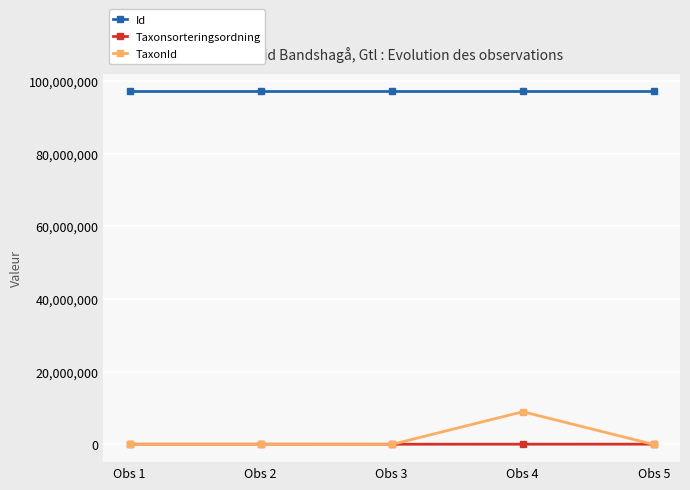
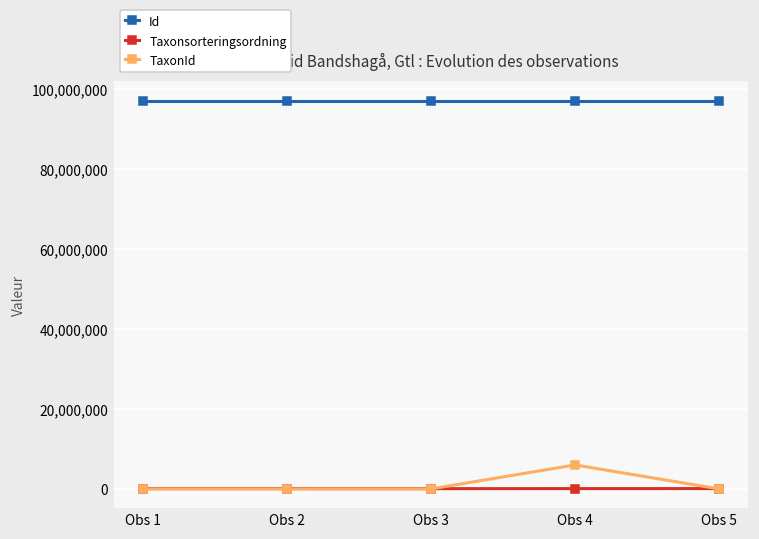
  {
    "Id": {
      "Obs 1": "97,000,000",
      "Obs 2": "97,000,000",
      "Obs 3": "97,000,000",
      "Obs 4": "97,000,000",
      "Obs 5": "97,000,000"
    },
    "Taxonsorteringsordning": {
      "Obs 4": "0"
    },
    "TaxonId": {
-     "Obs 4": "9,000,000"
+     "Obs 4": "6,000,000"
    }
  }
